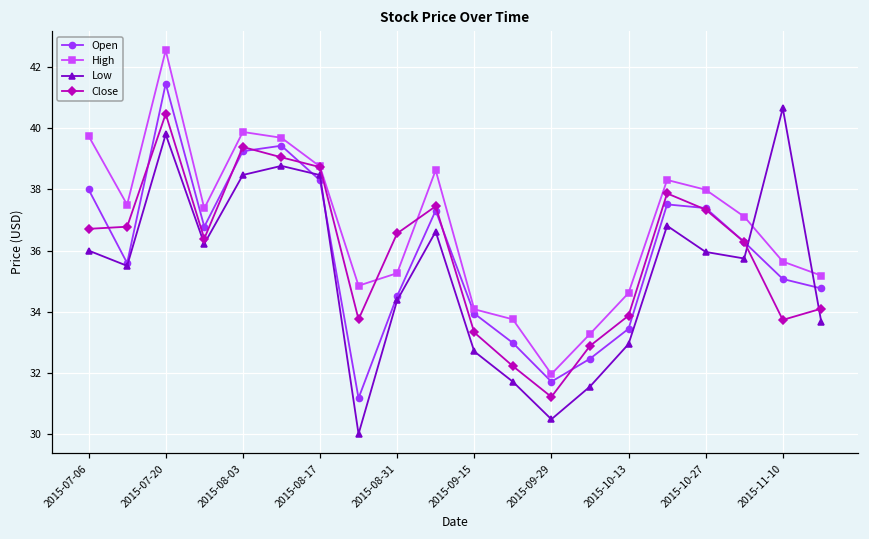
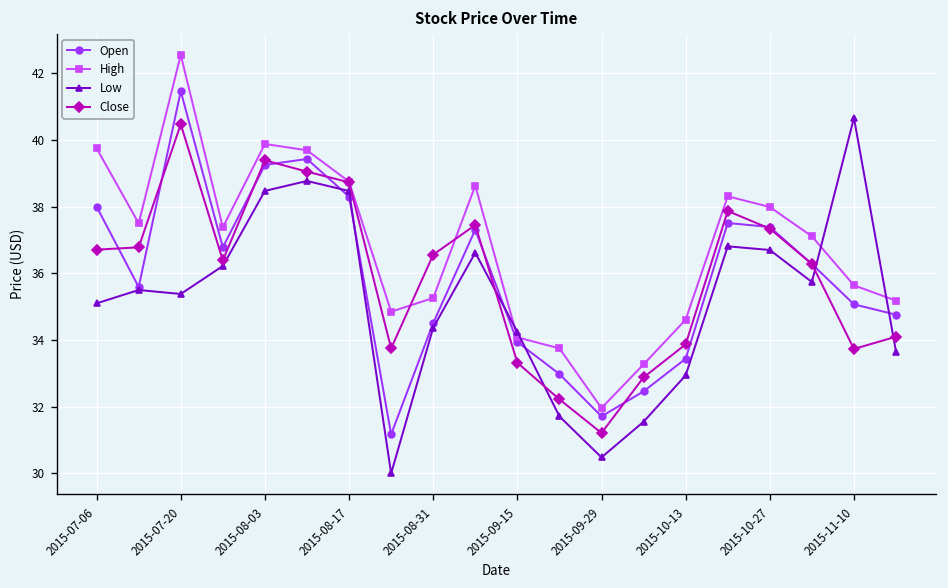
  {
    "Low": {
-     "2015-07-06": 36.0,
-     "2015-07-20": 39.8,
+     "2015-07-06": 35.1,
+     "2015-07-20": 35.4,
      "2015-08-03": 38.5,
      "2015-08-17": 38.5,
      "2015-08-31": 34.4,
-     "2015-09-15": 32.7,
+     "2015-09-15": 34.2,
      "2015-09-29": 30.5,
      "2015-10-13": 32.9,
-     "2015-10-27": 36.0,
+     "2015-10-27": 36.7,
      "2015-11-10": 40.7
    },
    "Close": {
      "2015-07-06": 36.7,
      "2015-07-20": 40.5,
      "2015-08-03": 39.4,
      "2015-08-31": 36.6,
      "2015-09-15": 33.3,
      "2015-09-29": 31.2,
      "2015-10-13": 33.9,
      "2015-11-10": 33.7
    }
  }
